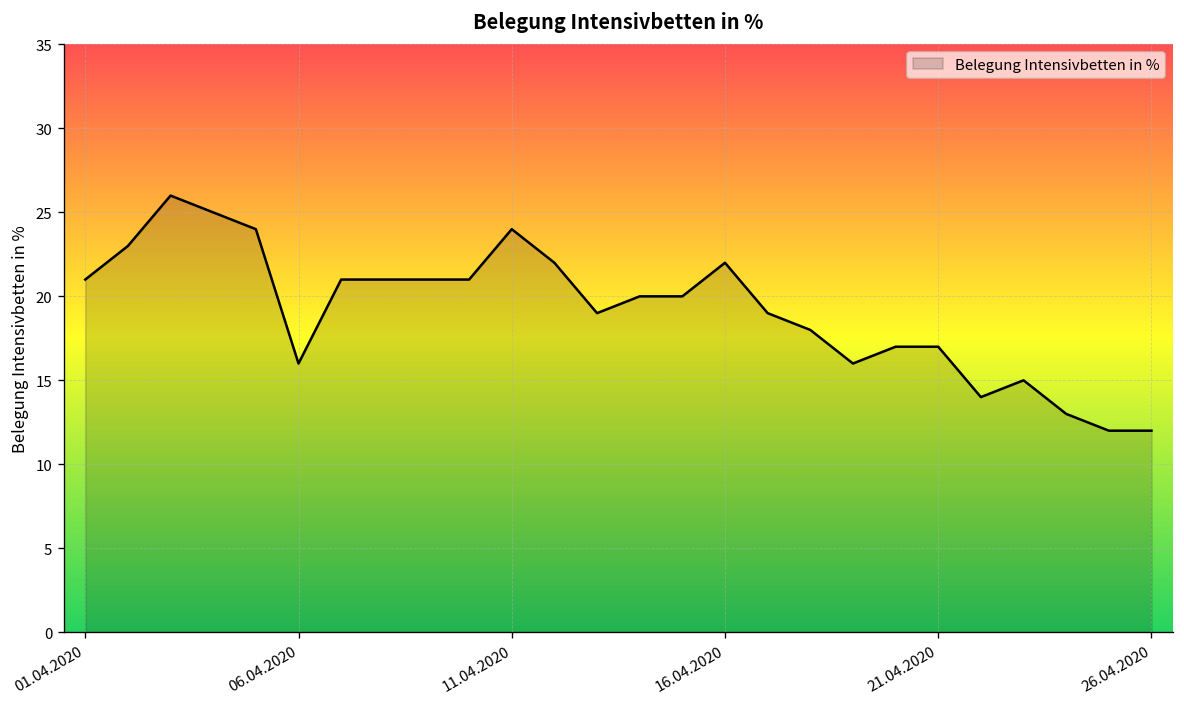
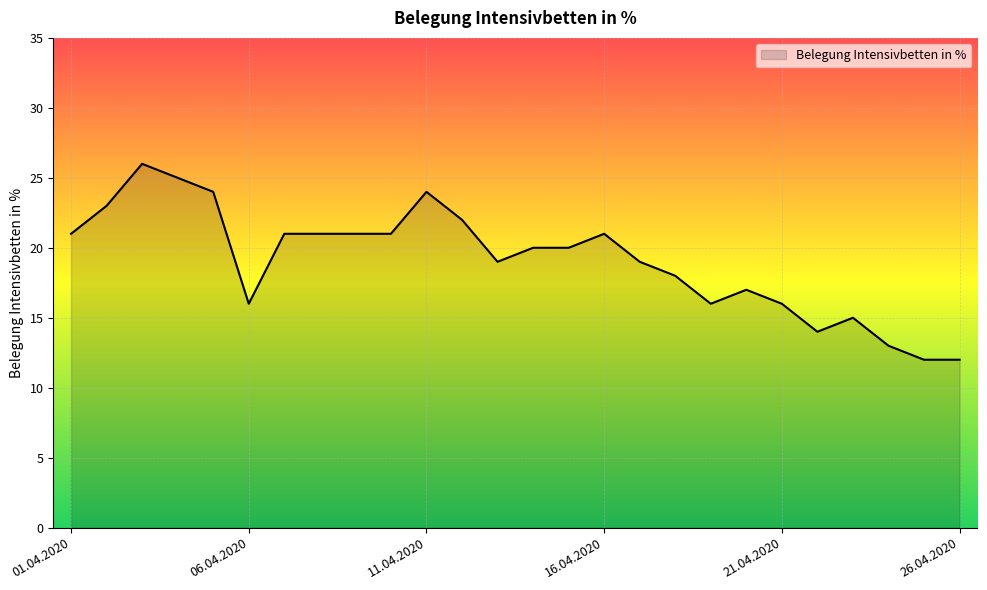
  {
    "01.04.2020": 21,
    "06.04.2020": 16,
    "11.04.2020": 24,
-   "16.04.2020": 22,
-   "21.04.2020": 17,
+   "16.04.2020": 21,
+   "21.04.2020": 16,
    "26.04.2020": 12
  }
